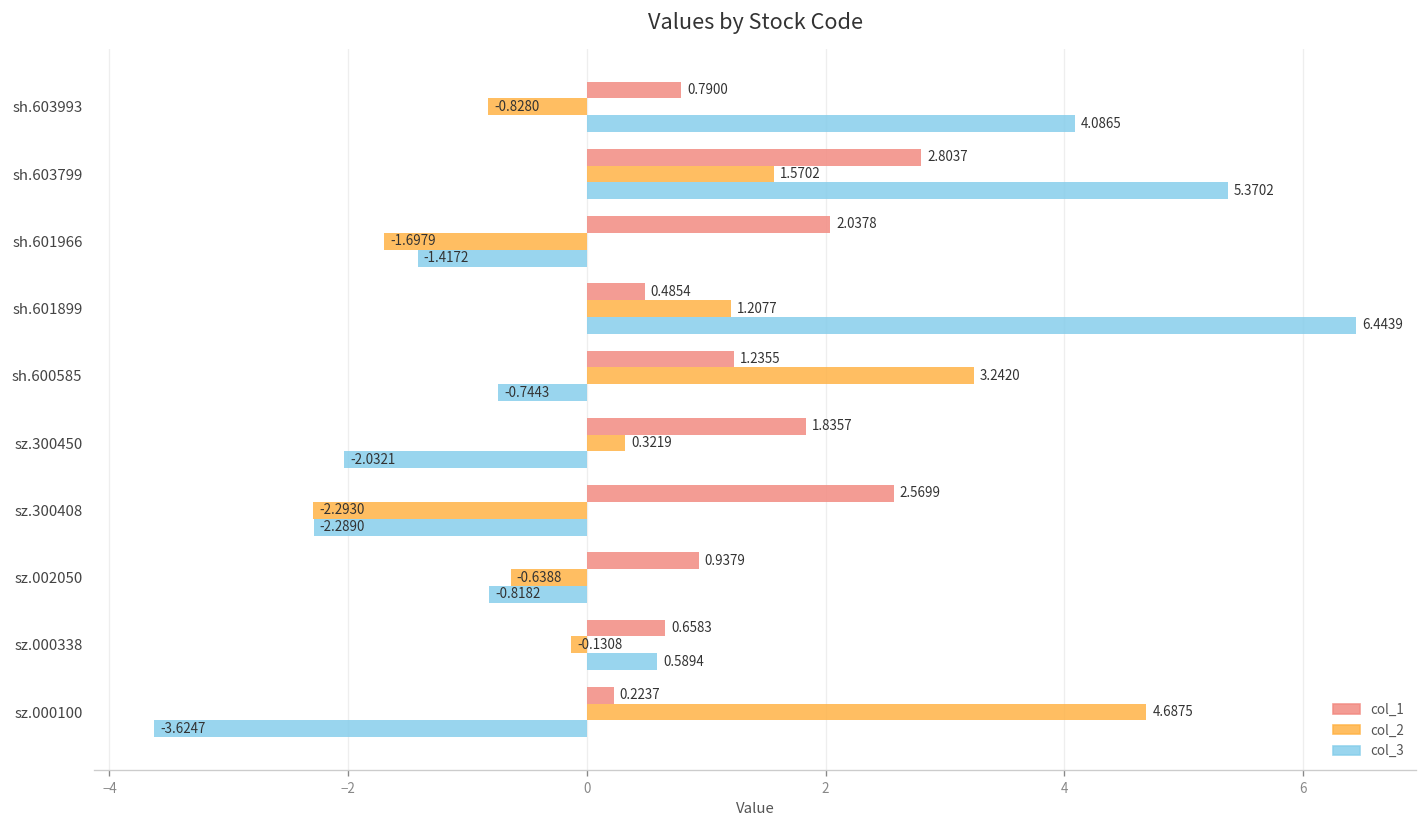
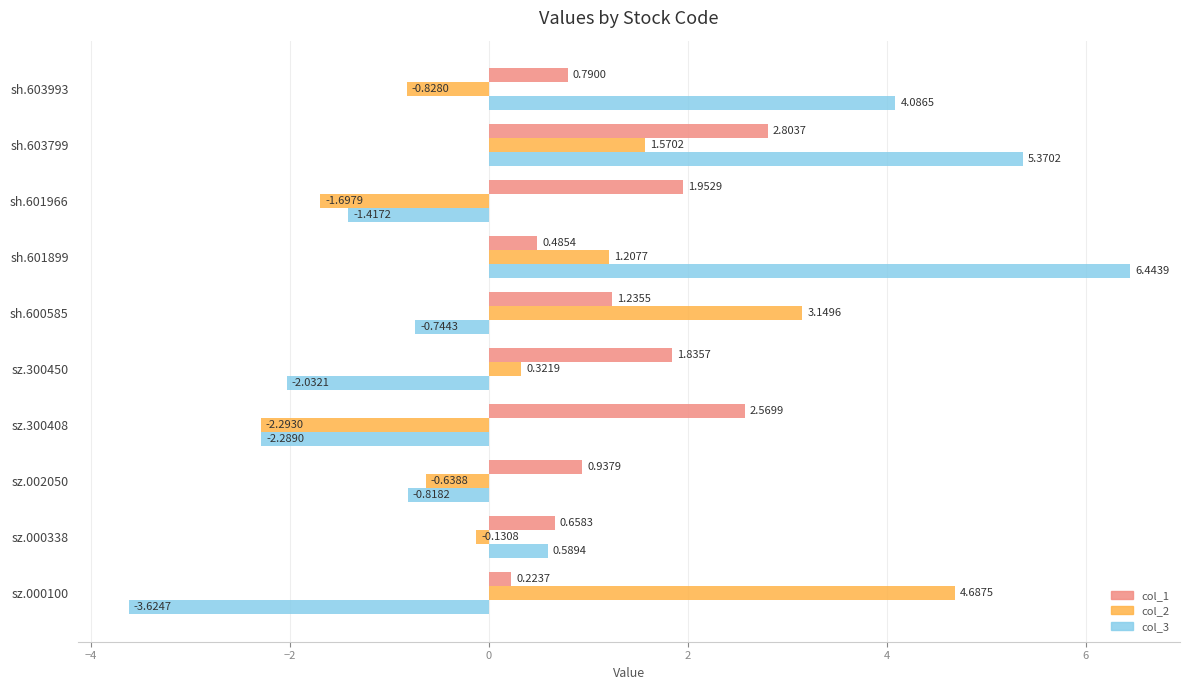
  {
    "col_1": {
      "sh.603993": 0.7900,
      "sh.603799": 2.8037,
-     "sh.601966": 2.0378,
+     "sh.601966": 1.9529,
      "sh.601899": 0.4854,
      "sh.600585": 1.2355,
      "sz.300450": 1.8357,
      "sz.300408": 2.5699,
      "sz.002050": 0.9379,
      "sz.000338": 0.6583,
      "sz.000100": 0.2237
    },
    "col_2": {
      "sh.603993": -0.8280,
      "sh.603799": 1.5702,
      "sh.601966": -1.6979,
      "sh.601899": 1.2077,
-     "sh.600585": 3.2420,
+     "sh.600585": 3.1496,
      "sz.300450": 0.3219,
      "sz.300408": -2.2930,
      "sz.002050": -0.6388,
      "sz.000338": -0.1308,
      "sz.000100": 4.6875
    },
    "col_3": {
      "sh.603993": 4.0865,
      "sh.603799": 5.3702,
      "sh.601966": -1.4172,
      "sh.601899": 6.4439,
      "sh.600585": -0.7443,
      "sz.300450": -2.0321,
      "sz.300408": -2.2890,
      "sz.002050": -0.8182,
      "sz.000338": 0.5894,
      "sz.000100": -3.6247
    }
  }
